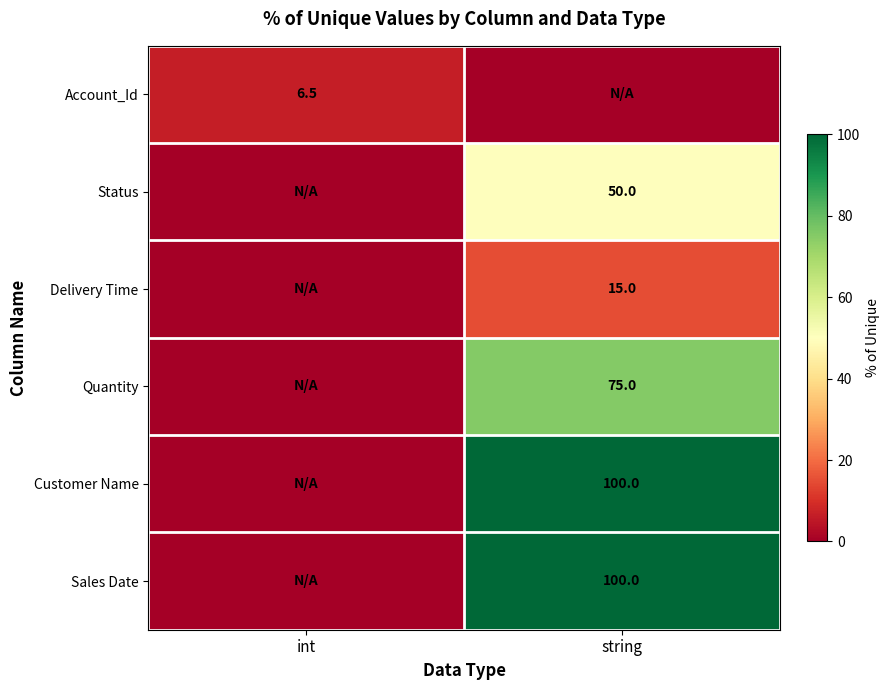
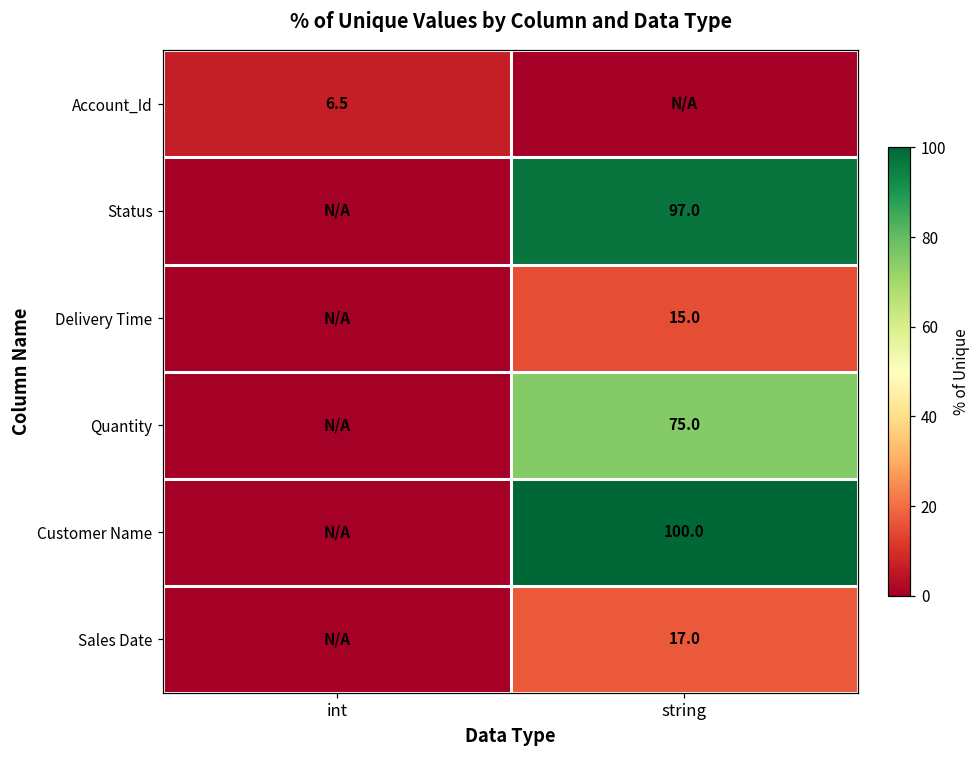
  {
    "Account_Id": {
      "int": 6.5
    },
    "Status": {
-     "string": 50.0
+     "string": 97.0
    },
    "Delivery Time": {
      "string": 15.0
    },
    "Quantity": {
      "string": 75.0
    },
    "Customer Name": {
      "string": 100.0
    },
    "Sales Date": {
-     "string": 100.0
+     "string": 17.0
    }
  }
